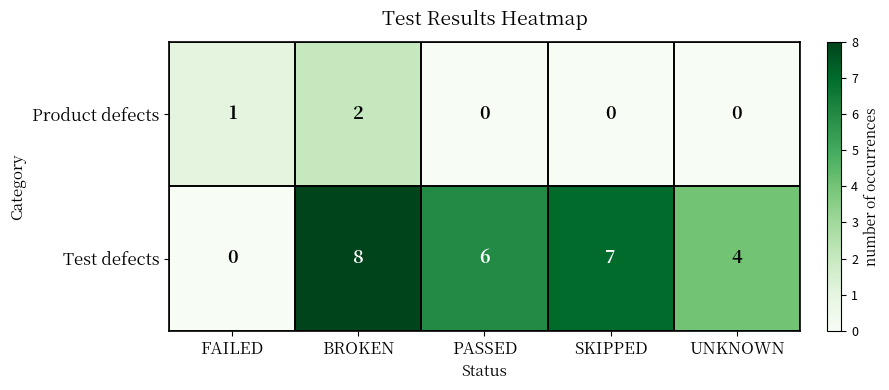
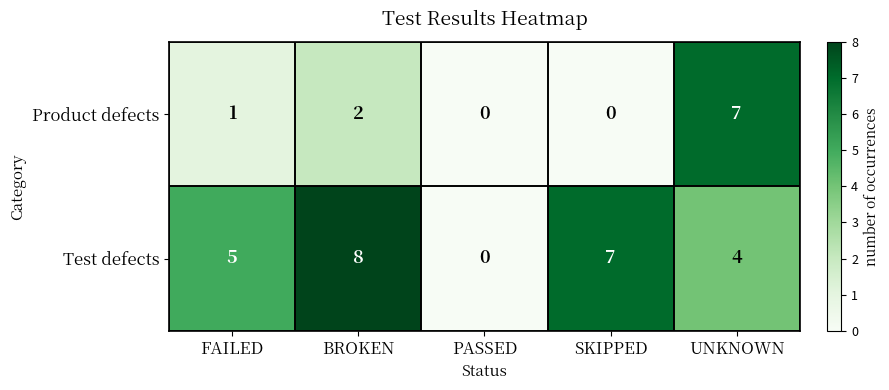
  {
    "Product defects": {
      "FAILED": 1,
      "BROKEN": 2,
      "PASSED": 0,
      "SKIPPED": 0,
-     "UNKNOWN": 0
+     "UNKNOWN": 7
    },
    "Test defects": {
-     "FAILED": 0,
+     "FAILED": 5,
      "BROKEN": 8,
-     "PASSED": 6,
+     "PASSED": 0,
      "SKIPPED": 7,
      "UNKNOWN": 4
    }
  }
